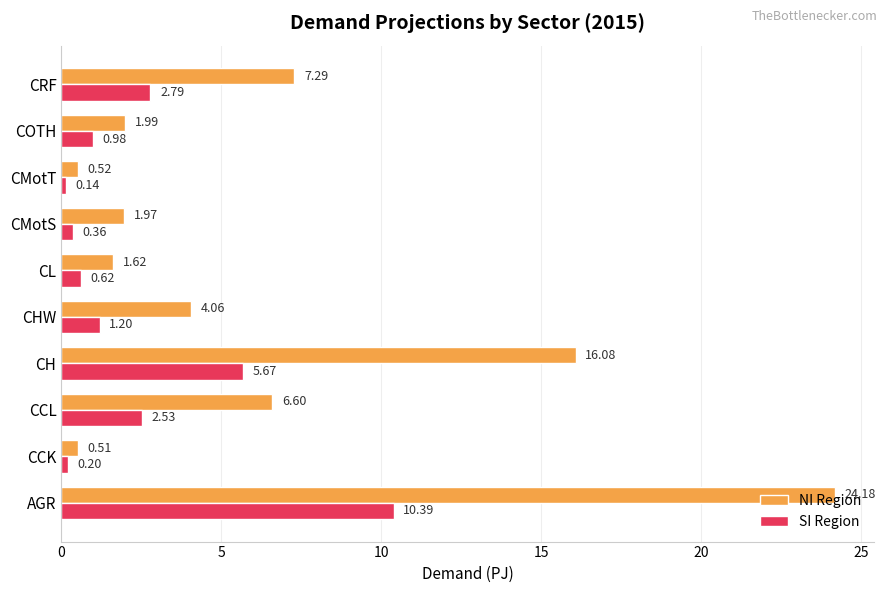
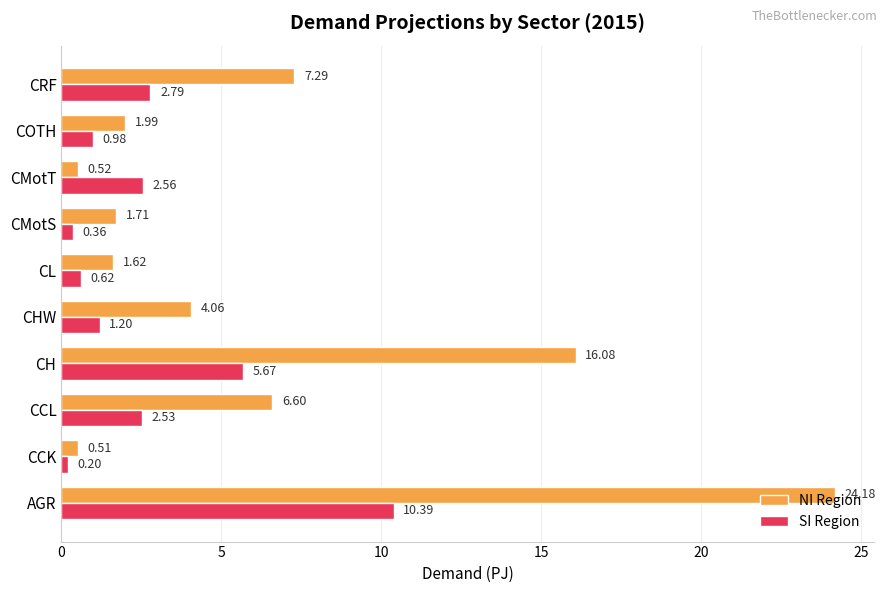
  {
    "NI Region": {
      "CRF": 7.29,
      "COTH": 1.99,
      "CMotT": 0.52,
-     "CMotS": 1.97,
+     "CMotS": 1.71,
      "CL": 1.62,
      "CHW": 4.06,
      "CH": 16.08,
      "CCL": 6.60,
      "CCK": 0.51,
      "AGR": 24.18
    },
    "SI Region": {
      "CRF": 2.79,
      "COTH": 0.98,
-     "CMotT": 0.14,
+     "CMotT": 2.56,
      "CMotS": 0.36,
      "CL": 0.62,
      "CHW": 1.20,
      "CH": 5.67,
      "CCL": 2.53,
      "CCK": 0.20,
      "AGR": 10.39
    }
  }
